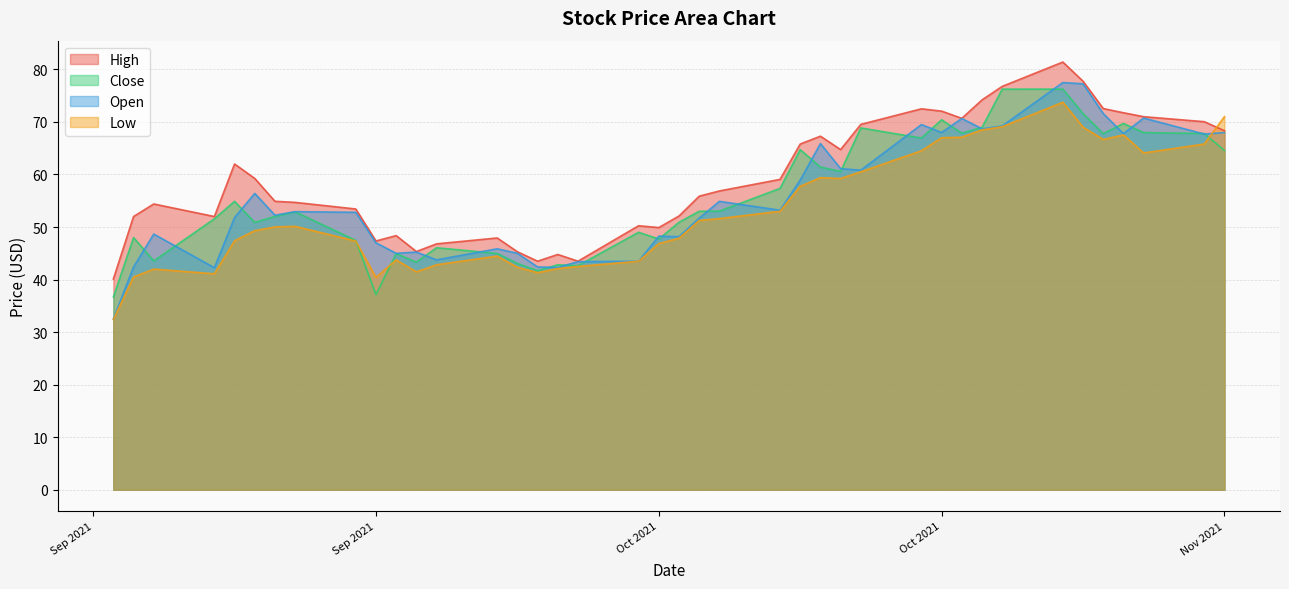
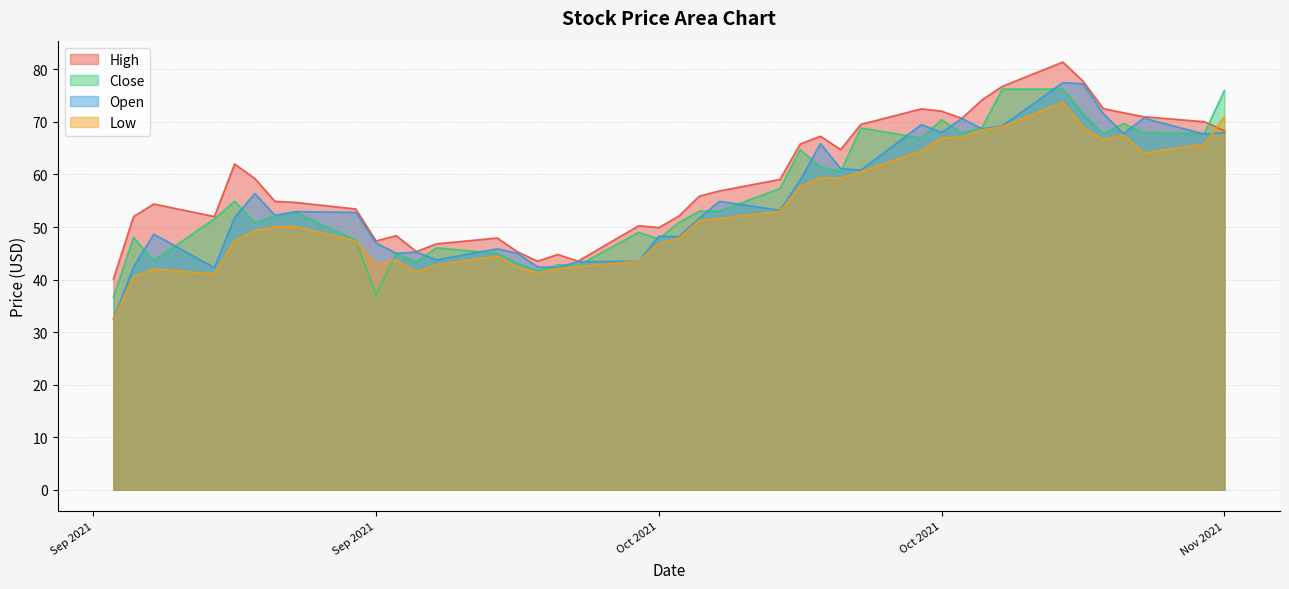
  {
    "Close": {
      "Sep 2021": 37,
-     "Nov 2021": 65
+     "Nov 2021": 76
    },
    "Low": {
-     "Sep 2021": 40,
+     "Sep 2021": 43,
      "Nov 2021": 71
    }
  }
